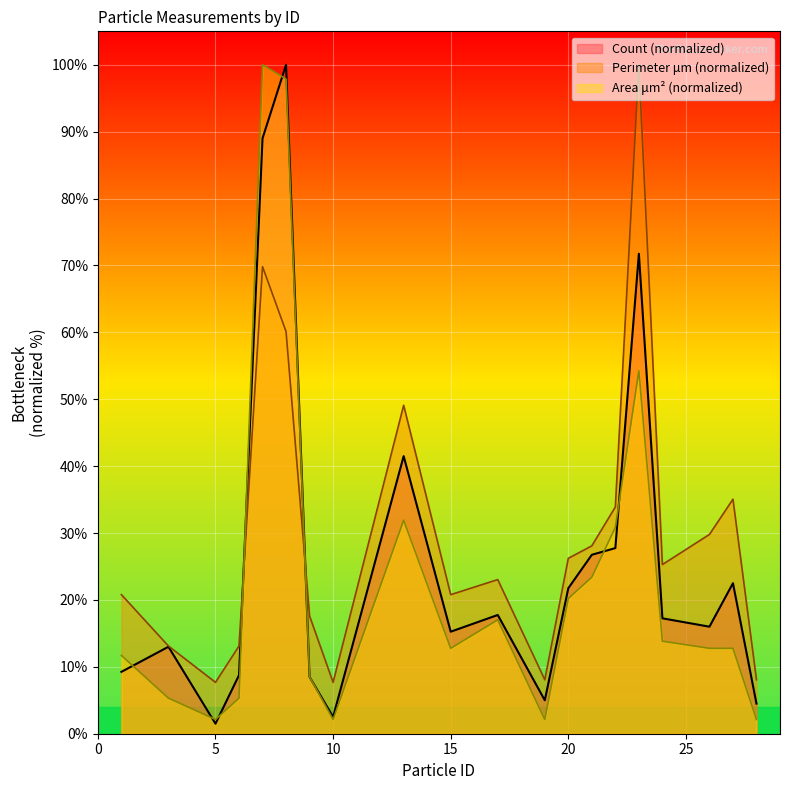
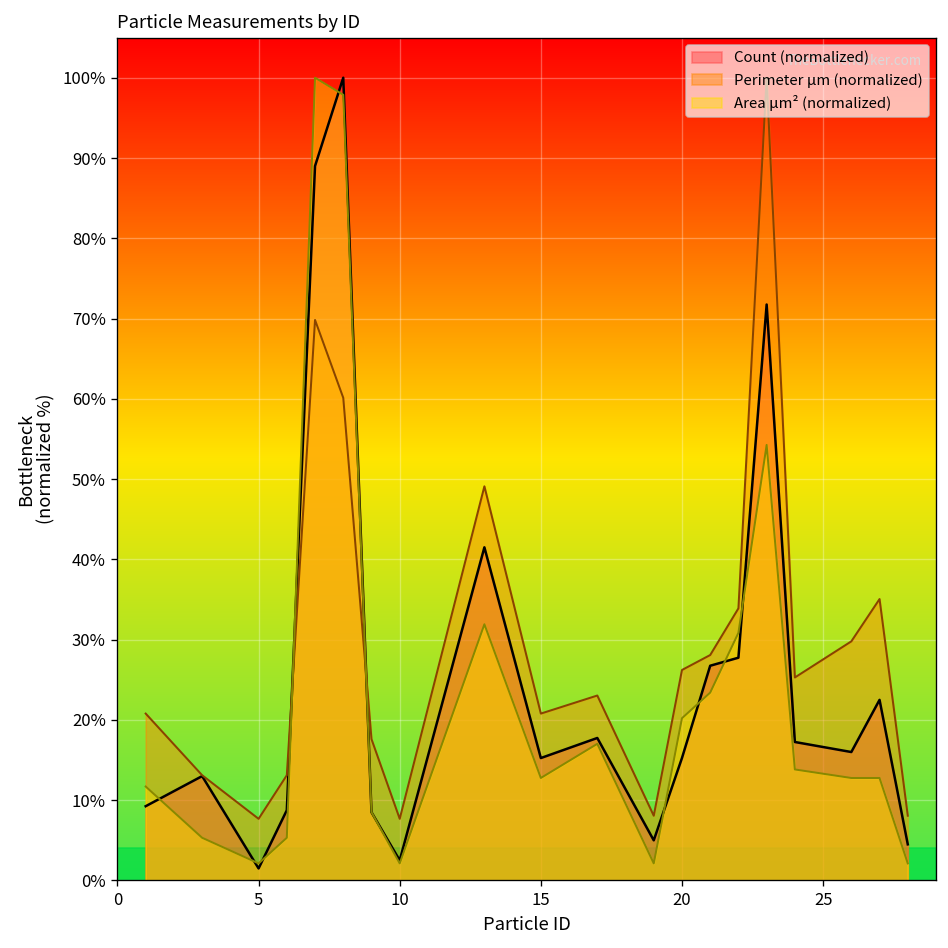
  {
    "Count (normalized)": {
      "15": "15%",
-     "20": "22%"
+     "20": "15%"
    }
  }
